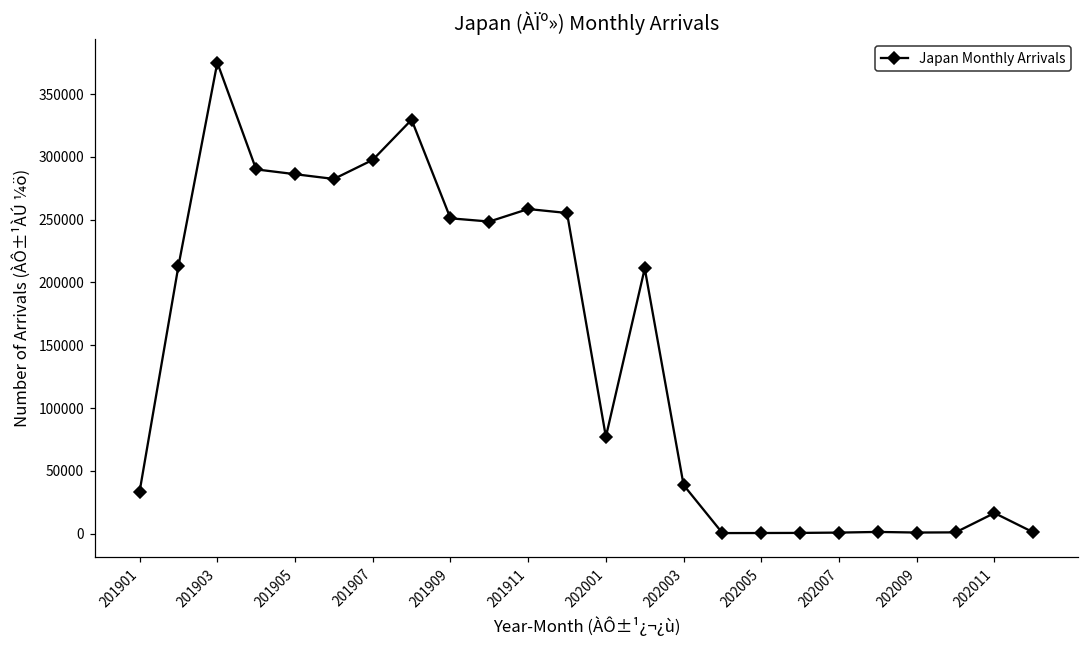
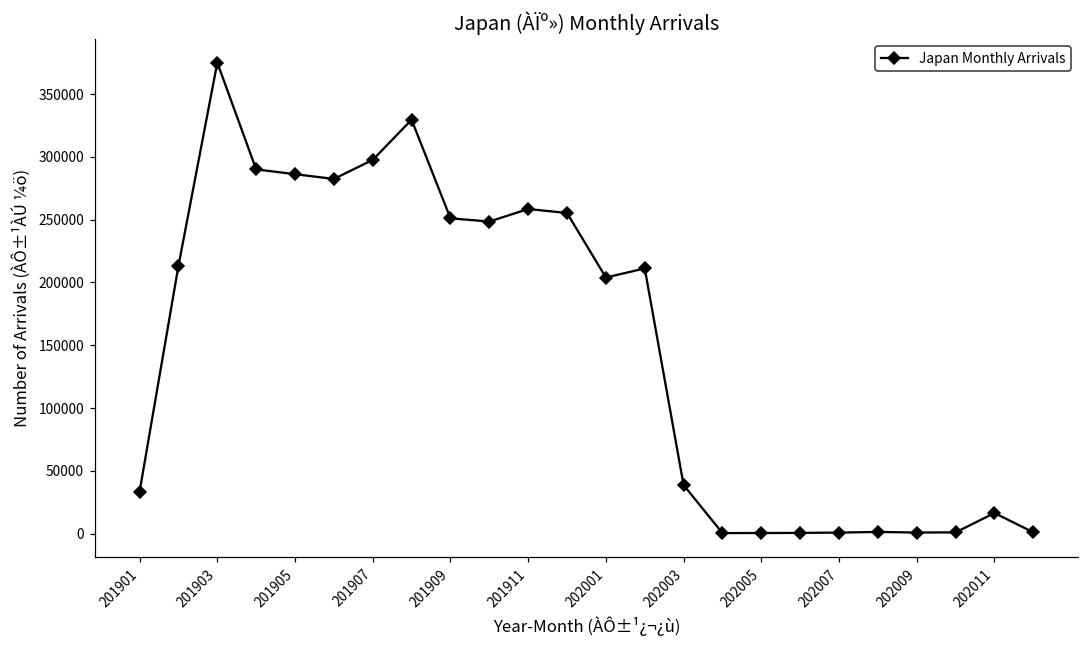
  {
    "201901": 33000,
    "201903": 375000,
    "201905": 286000,
    "201907": 298000,
    "201909": 251000,
    "201911": 259000,
-   "202001": 77000,
+   "202001": 204000,
    "202003": 39000,
    "202005": 0,
    "202007": 1000,
    "202009": 1000,
    "202011": 16000
  }
